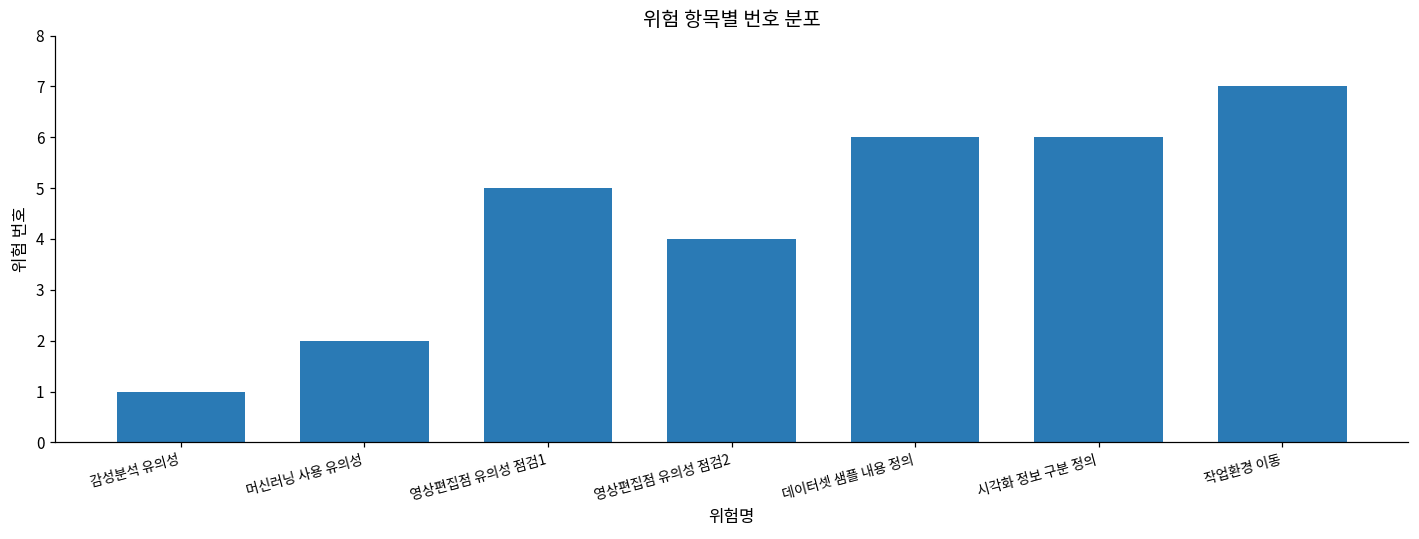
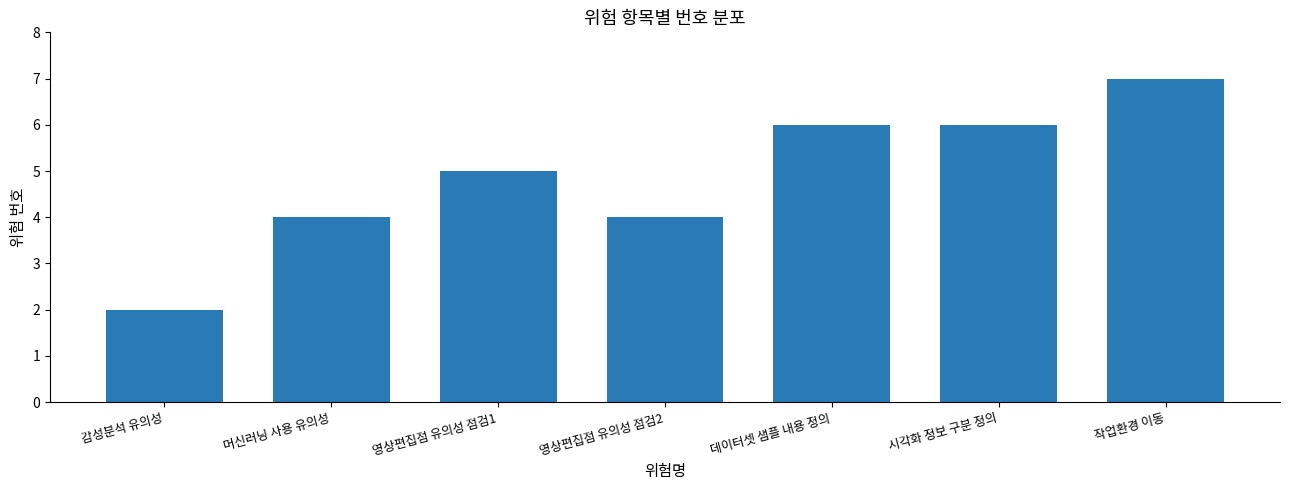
  {
-   "감성분석 유의성": 1,
-   "머신러닝 사용 유의성": 2,
+   "감성분석 유의성": 2,
+   "머신러닝 사용 유의성": 4,
    "영상편집점 유의성 점검1": 5,
    "영상편집점 유의성 점검2": 4,
    "데이터셋 샘플 내용 정의": 6,
    "시각화 정보 구분 정의": 6,
    "작업환경 이동": 7
  }
